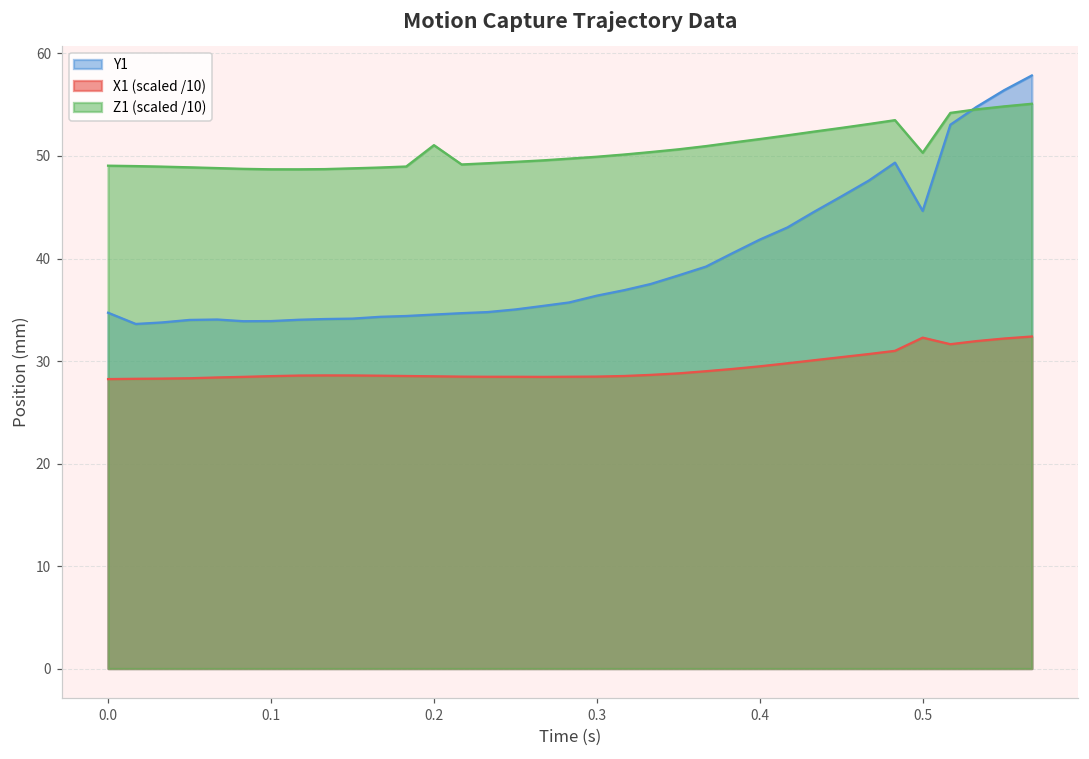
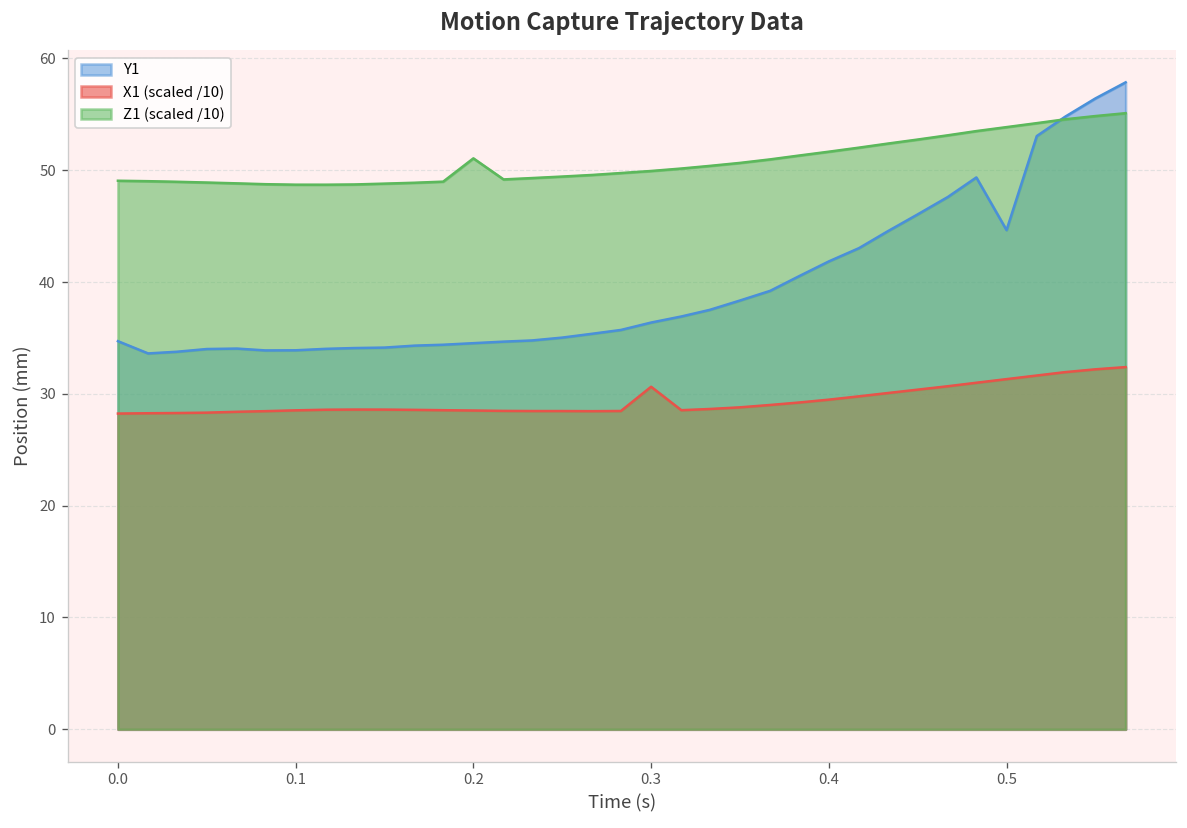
  {
    "Y1": {
      "0.0": 35,
      "0.1": 34,
      "0.2": 35,
      "0.3": 36,
      "0.4": 42,
      "0.5": 45
    },
    "X1 (scaled /10)": {
      "0.0": 28,
      "0.1": 29,
      "0.2": 29,
-     "0.3": 28,
+     "0.3": 31,
      "0.4": 29,
-     "0.5": 32
+     "0.5": 31
    },
    "Z1 (scaled /10)": {
      "0.0": 49,
      "0.1": 49,
      "0.2": 51,
      "0.3": 50,
      "0.4": 52,
-     "0.5": 50
+     "0.5": 54
    }
  }
